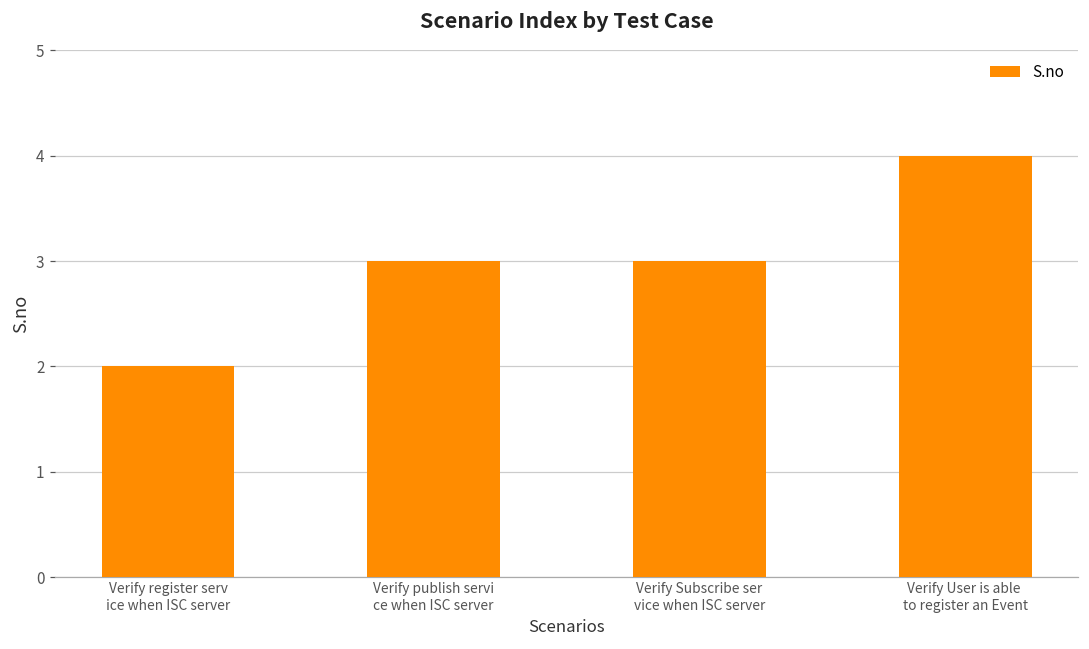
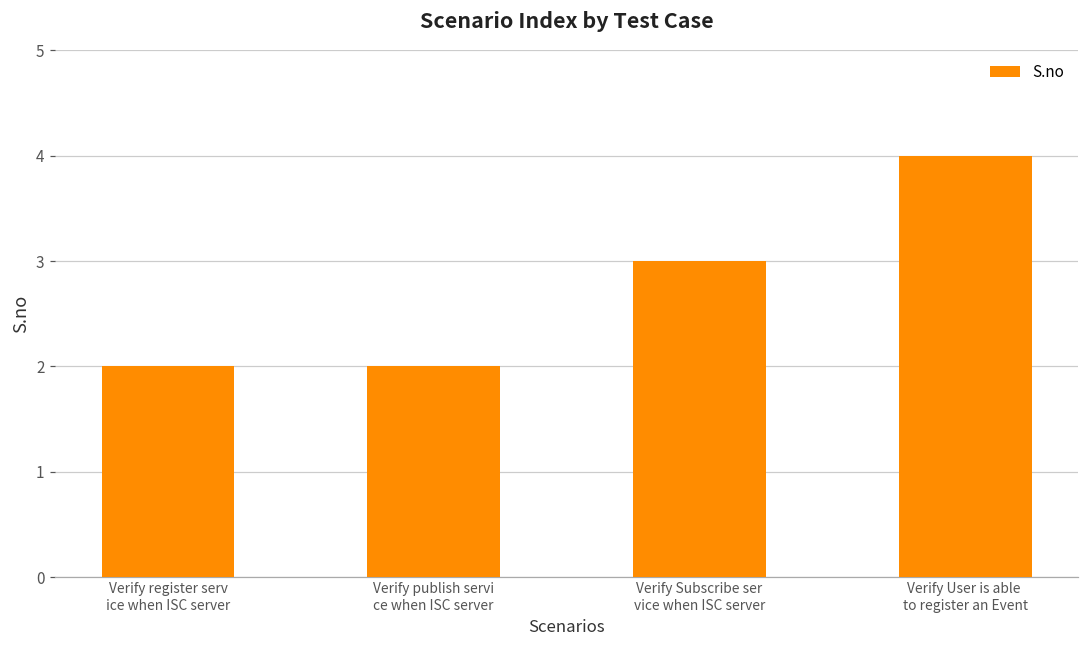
  {
    "Verify register serv ice when ISC server": 2,
-   "Verify publish servi ce when ISC server": 3,
+   "Verify publish servi ce when ISC server": 2,
    "Verify Subscribe ser vice when ISC server": 3,
    "Verify User is able to register an Event": 4
  }
